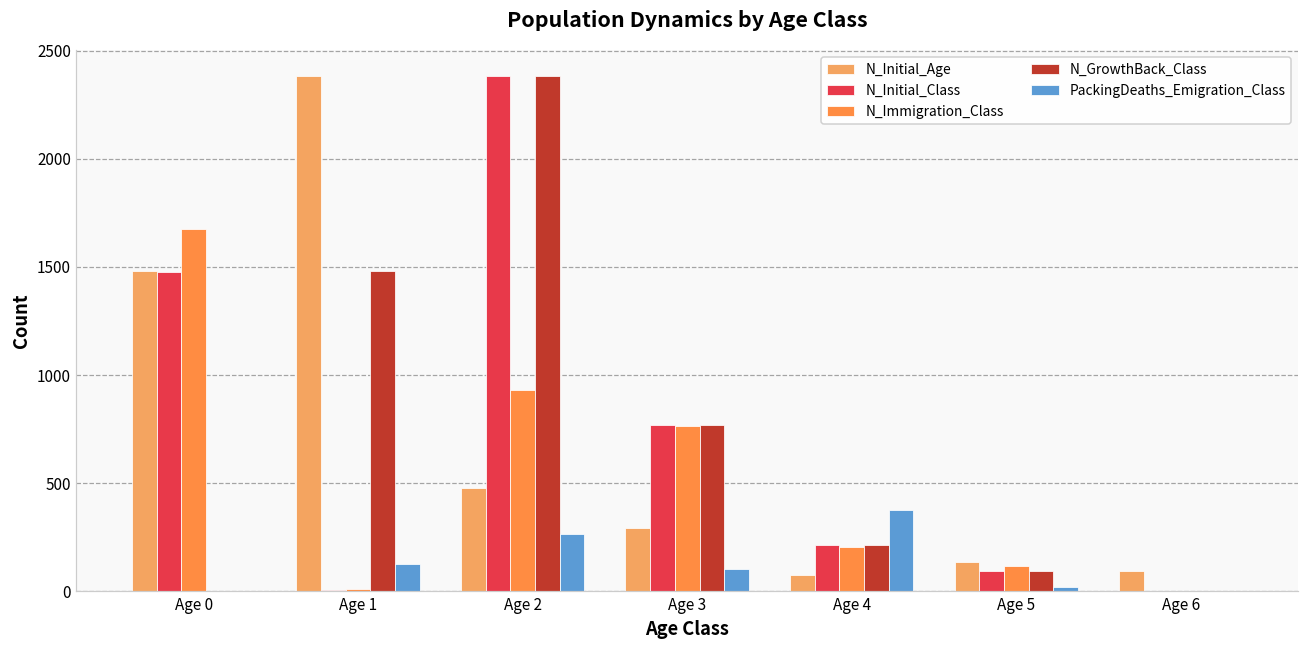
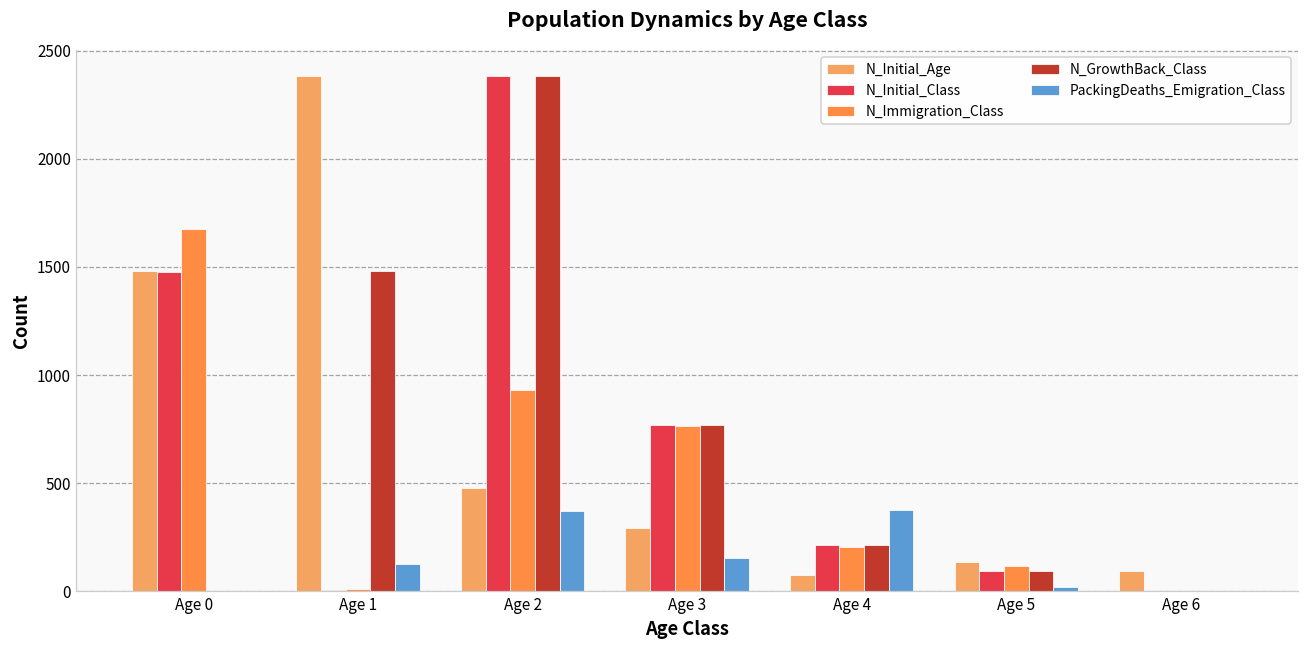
  {
    "PackingDeaths_Emigration_Class": {
      "Age 0": 0,
      "Age 1": 130,
-     "Age 2": 260,
-     "Age 3": 110,
+     "Age 2": 370,
+     "Age 3": 160,
      "Age 4": 380,
      "Age 5": 20,
      "Age 6": 0
    }
  }
